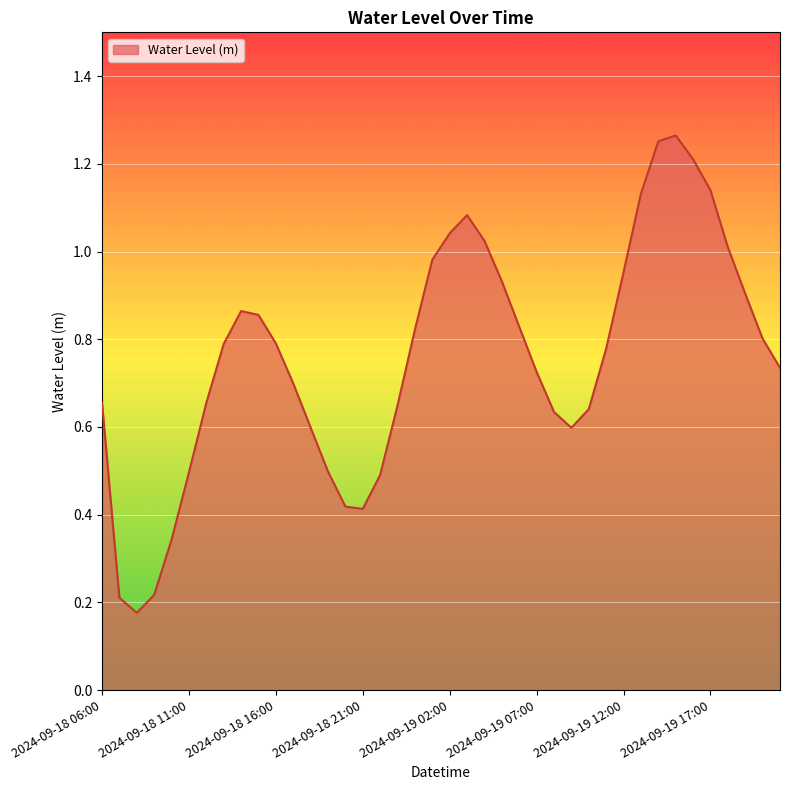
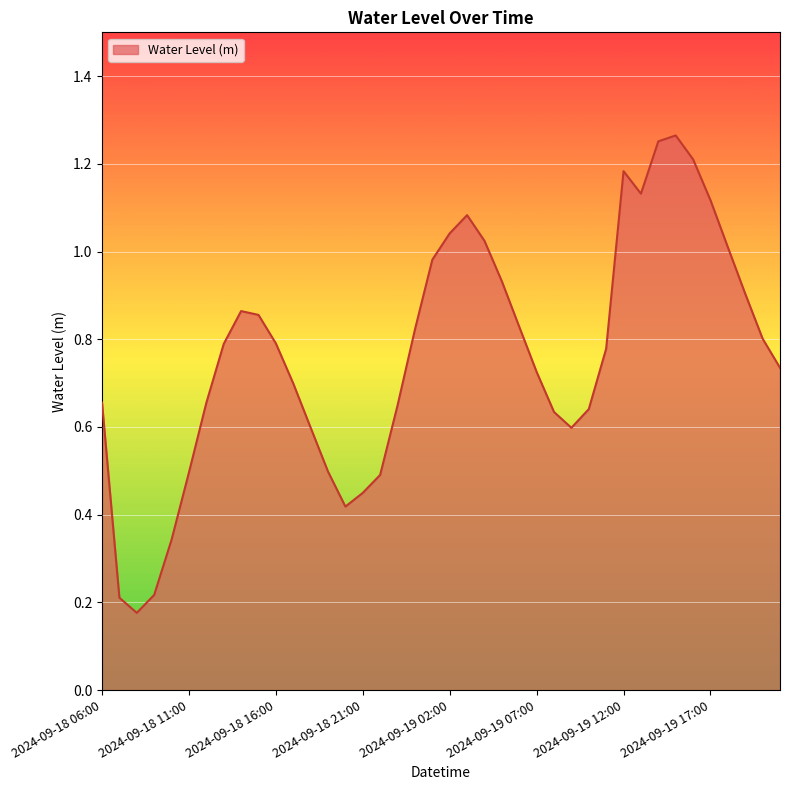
  {
    "2024-09-18 06:00": 0.66,
    "2024-09-18 11:00": 0.50,
    "2024-09-18 16:00": 0.79,
-   "2024-09-18 21:00": 0.41,
+   "2024-09-18 21:00": 0.45,
    "2024-09-19 02:00": 1.04,
    "2024-09-19 07:00": 0.73,
-   "2024-09-19 12:00": 0.95,
-   "2024-09-19 17:00": 1.14
+   "2024-09-19 12:00": 1.18,
+   "2024-09-19 17:00": 1.12
  }
